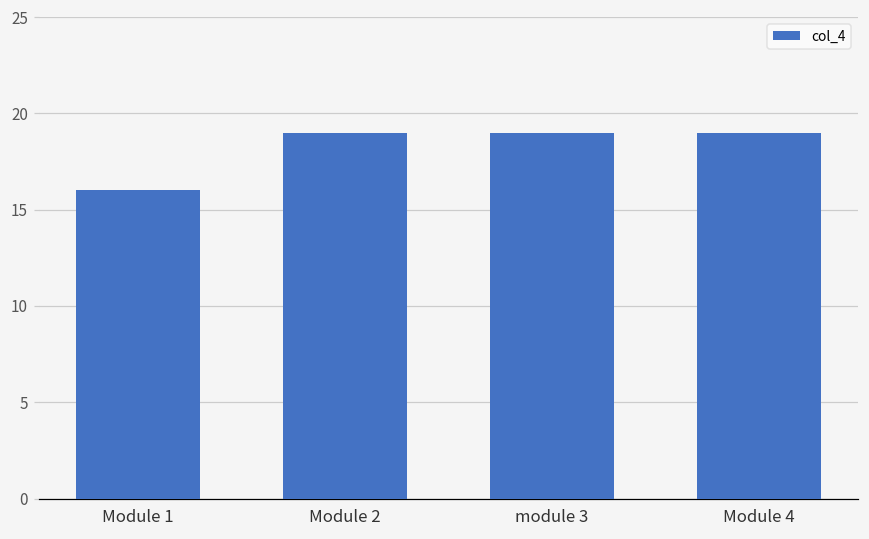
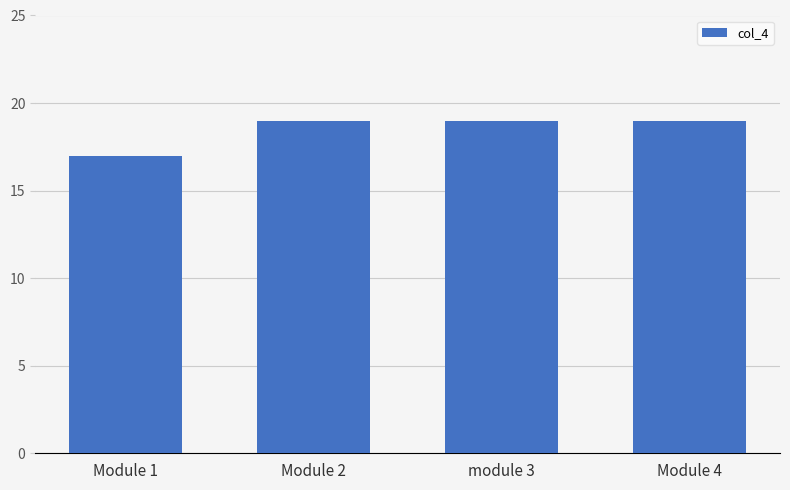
  {
-   "Module 1": 16,
+   "Module 1": 17,
    "Module 2": 19,
    "module 3": 19,
    "Module 4": 19
  }
